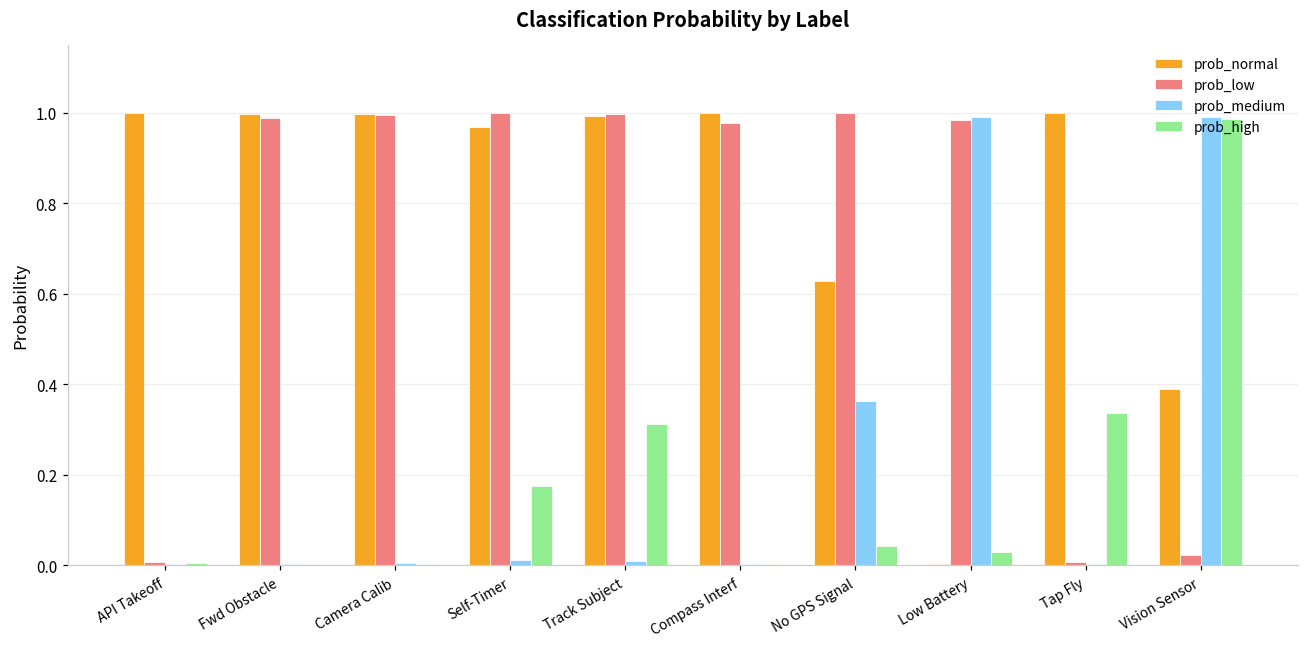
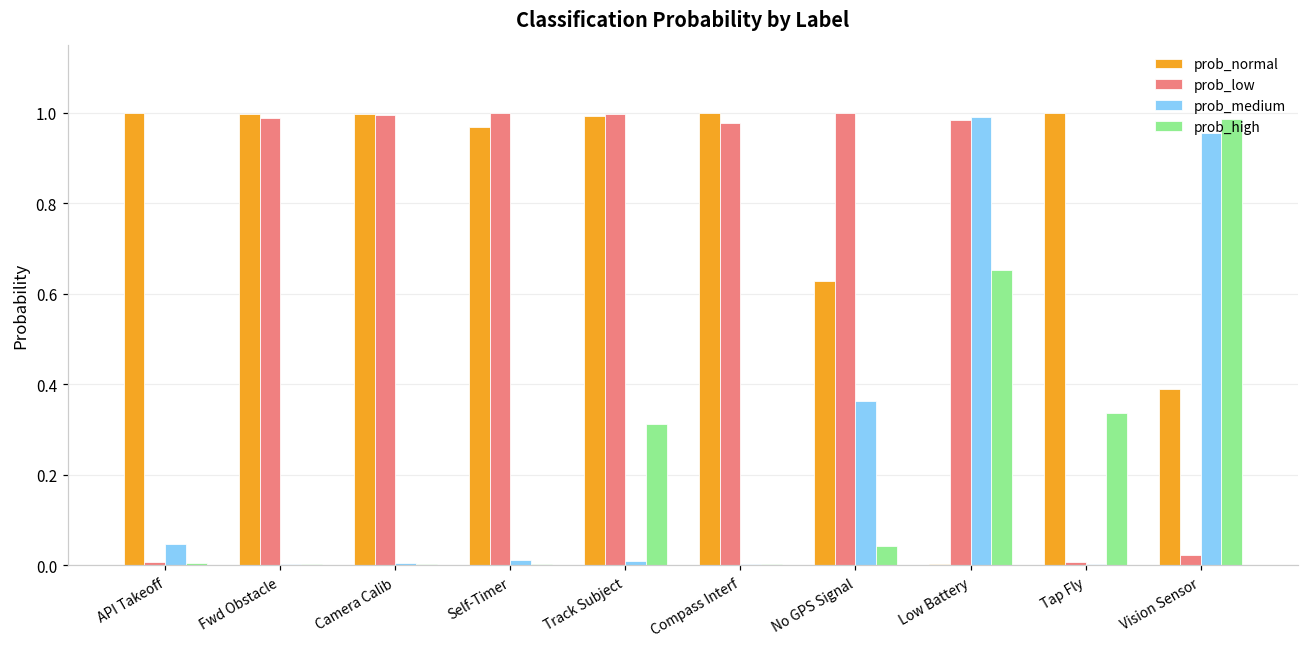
  {
    "prob_normal": {
      "API Takeoff": 1.00,
      "Fwd Obstacle": 1.00,
      "Camera Calib": 1.00,
      "Self-Timer": 0.97,
      "Track Subject": 0.99,
      "Compass Interf": 1.00,
      "No GPS Signal": 0.63,
      "Tap Fly": 1.00,
      "Vision Sensor": 0.39
    },
    "prob_low": {
      "API Takeoff": 0.01,
      "Fwd Obstacle": 0.99,
      "Camera Calib": 0.99,
      "Self-Timer": 1.00,
      "Track Subject": 1.00,
      "Compass Interf": 0.98,
      "No GPS Signal": 1.00,
      "Low Battery": 0.98,
      "Tap Fly": 0.01,
      "Vision Sensor": 0.02
    },
    "prob_medium": {
-     "API Takeoff": 0.00,
+     "API Takeoff": 0.05,
      "Camera Calib": 0.01,
      "Self-Timer": 0.01,
      "Track Subject": 0.01,
      "No GPS Signal": 0.36,
      "Low Battery": 0.99,
-     "Vision Sensor": 0.99
+     "Vision Sensor": 0.95
    },
    "prob_high": {
-     "Self-Timer": 0.17,
+     "Self-Timer": 0.00,
      "Track Subject": 0.31,
      "No GPS Signal": 0.04,
-     "Low Battery": 0.03,
+     "Low Battery": 0.65,
      "Tap Fly": 0.34,
      "Vision Sensor": 0.99
    }
  }
